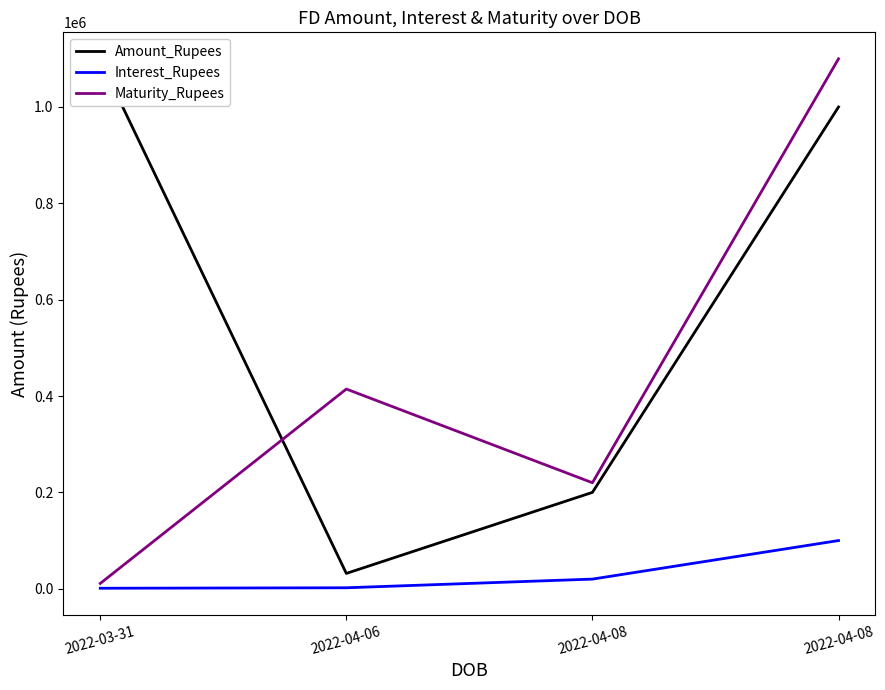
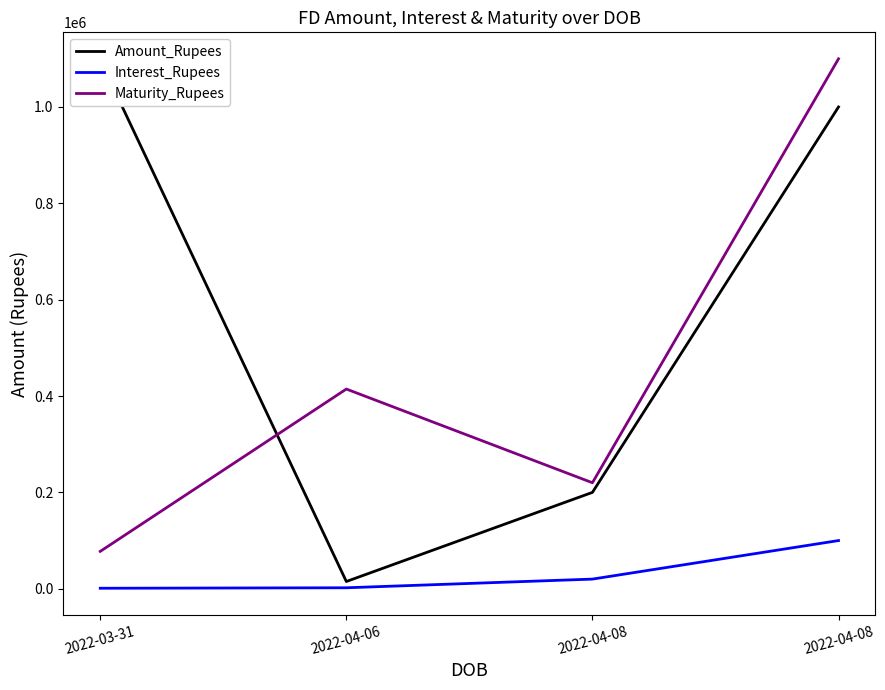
  {
    "Amount_Rupees": {
-     "2022-04-06": 30000
+     "2022-04-06": 20000
    },
    "Interest_Rupees": {
      "2022-03-31": 0,
      "2022-04-06": 0
    },
    "Maturity_Rupees": {
-     "2022-03-31": 10000,
+     "2022-03-31": 80000,
      "2022-04-06": 410000
    }
  }
